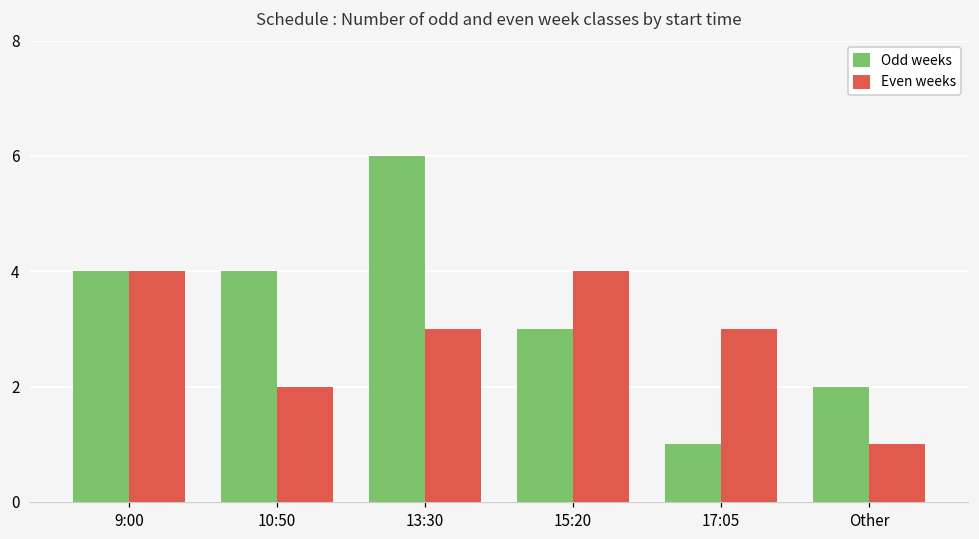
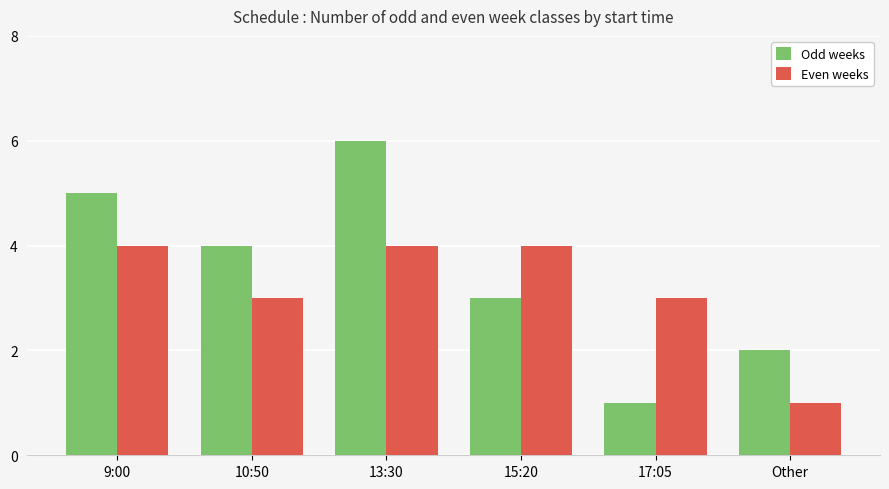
  {
    "Odd weeks": {
-     "9:00": 4,
+     "9:00": 5,
      "10:50": 4,
      "13:30": 6,
      "15:20": 3,
      "17:05": 1,
      "Other": 2
    },
    "Even weeks": {
      "9:00": 4,
-     "10:50": 2,
-     "13:30": 3,
+     "10:50": 3,
+     "13:30": 4,
      "15:20": 4,
      "17:05": 3,
      "Other": 1
    }
  }
